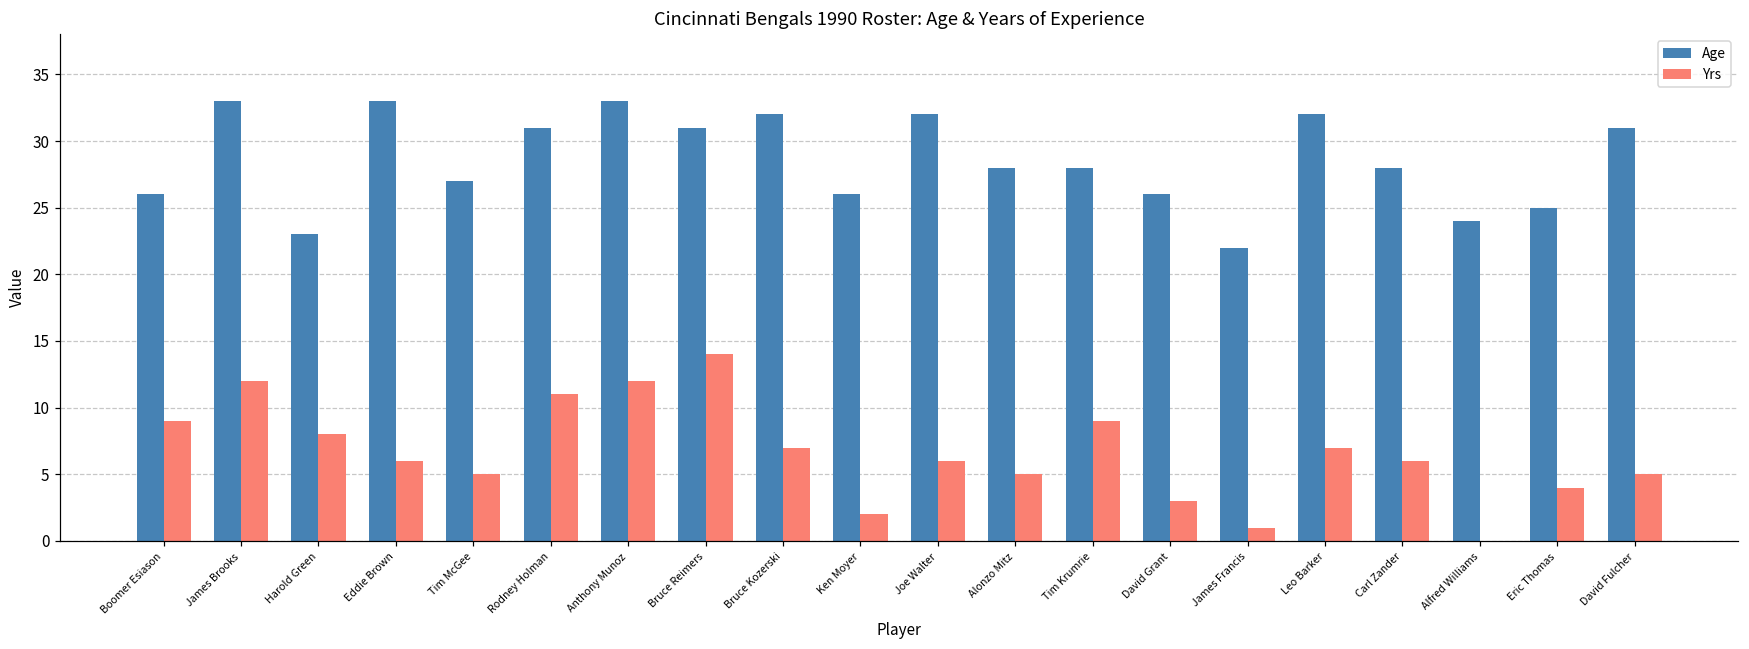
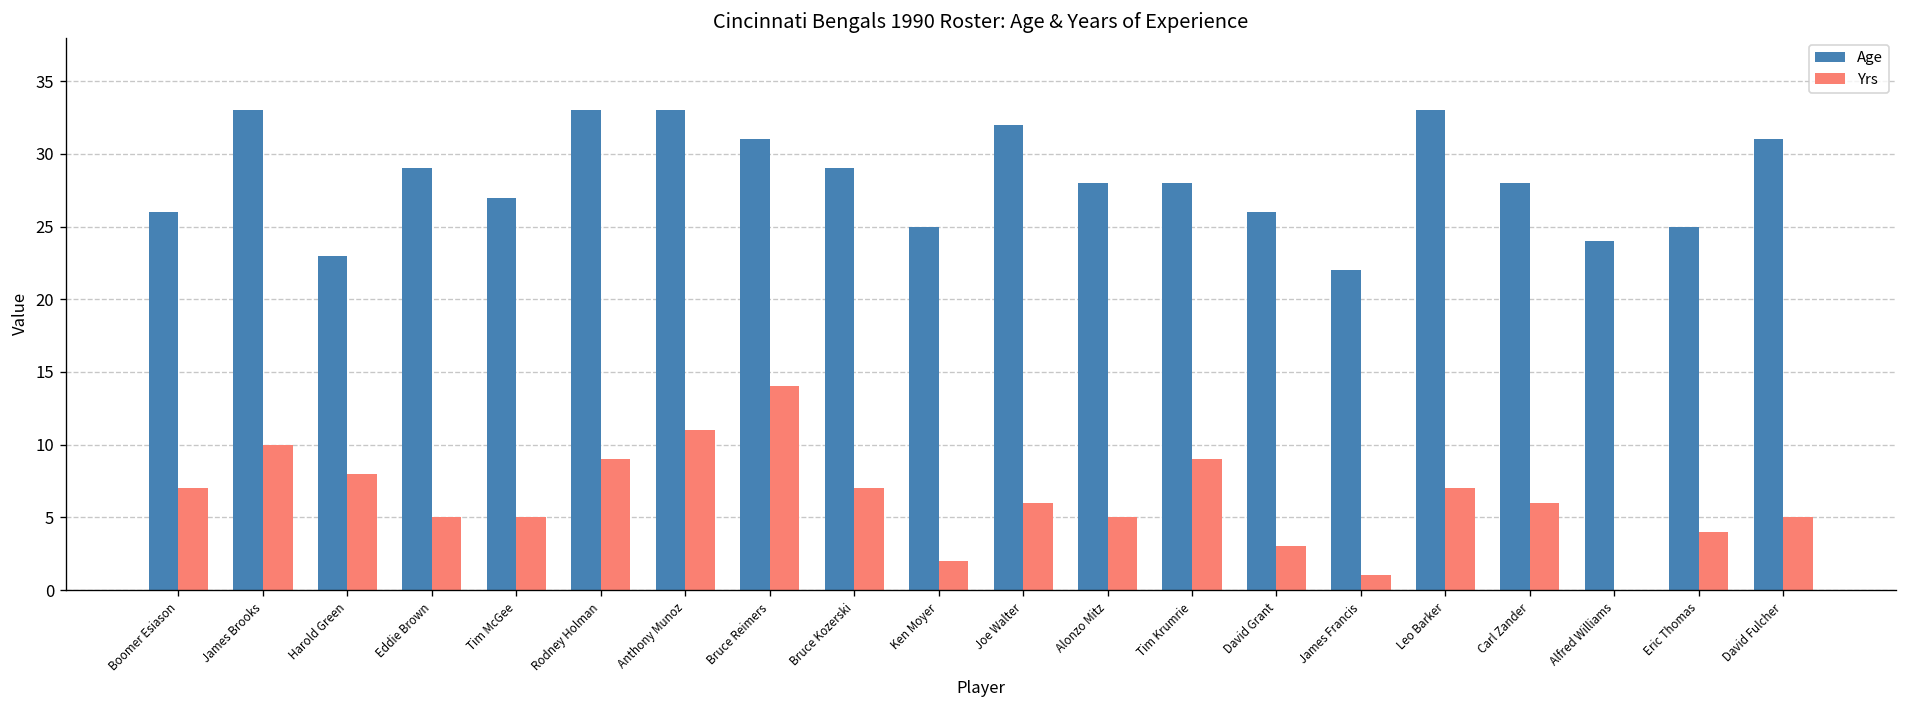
  {
    "Age": {
      "Boomer Esiason": 26,
      "James Brooks": 33,
      "Harold Green": 23,
-     "Eddie Brown": 33,
+     "Eddie Brown": 29,
      "Tim McGee": 27,
-     "Rodney Holman": 31,
+     "Rodney Holman": 33,
      "Anthony Munoz": 33,
      "Bruce Reimers": 31,
-     "Bruce Kozerski": 32,
-     "Ken Moyer": 26,
+     "Bruce Kozerski": 29,
+     "Ken Moyer": 25,
      "Joe Walter": 32,
      "Alonzo Mitz": 28,
      "Tim Krumrie": 28,
      "David Grant": 26,
      "James Francis": 22,
-     "Leo Barker": 32,
+     "Leo Barker": 33,
      "Carl Zander": 28,
      "Alfred Williams": 24,
      "Eric Thomas": 25,
      "David Fulcher": 31
    },
    "Yrs": {
-     "Boomer Esiason": 9,
-     "James Brooks": 12,
+     "Boomer Esiason": 7,
+     "James Brooks": 10,
      "Harold Green": 8,
-     "Eddie Brown": 6,
+     "Eddie Brown": 5,
      "Tim McGee": 5,
-     "Rodney Holman": 11,
-     "Anthony Munoz": 12,
+     "Rodney Holman": 9,
+     "Anthony Munoz": 11,
      "Bruce Reimers": 14,
      "Bruce Kozerski": 7,
      "Ken Moyer": 2,
      "Joe Walter": 6,
      "Alonzo Mitz": 5,
      "Tim Krumrie": 9,
      "David Grant": 3,
      "James Francis": 1,
      "Leo Barker": 7,
      "Carl Zander": 6,
      "Alfred Williams": 0,
      "Eric Thomas": 4,
      "David Fulcher": 5
    }
  }
